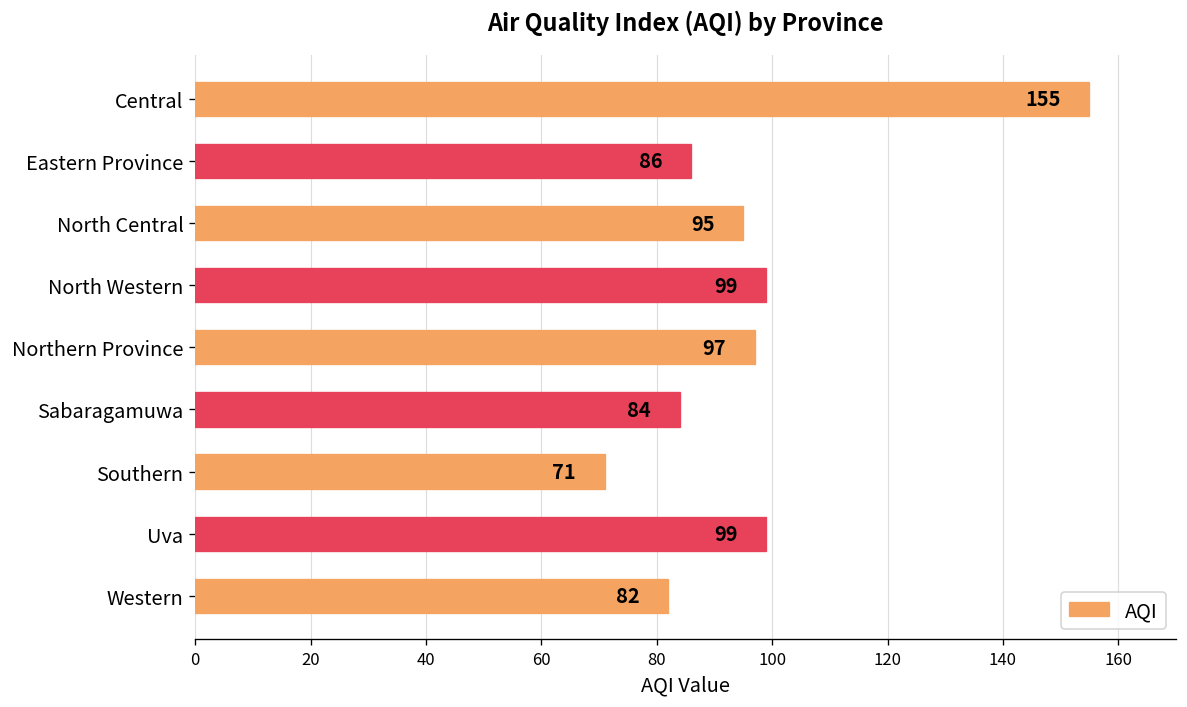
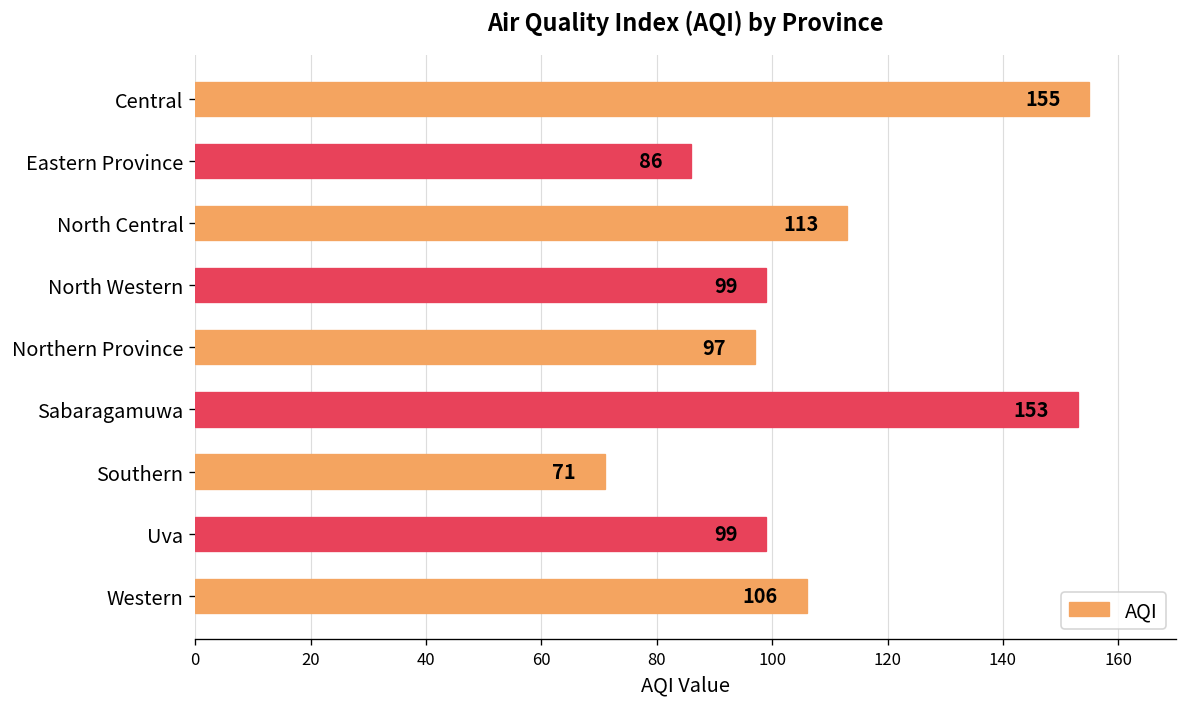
  {
    "Central": 155,
    "Eastern Province": 86,
-   "North Central": 95,
+   "North Central": 113,
    "North Western": 99,
    "Northern Province": 97,
-   "Sabaragamuwa": 84,
+   "Sabaragamuwa": 153,
    "Southern": 71,
    "Uva": 99,
-   "Western": 82
+   "Western": 106
  }
